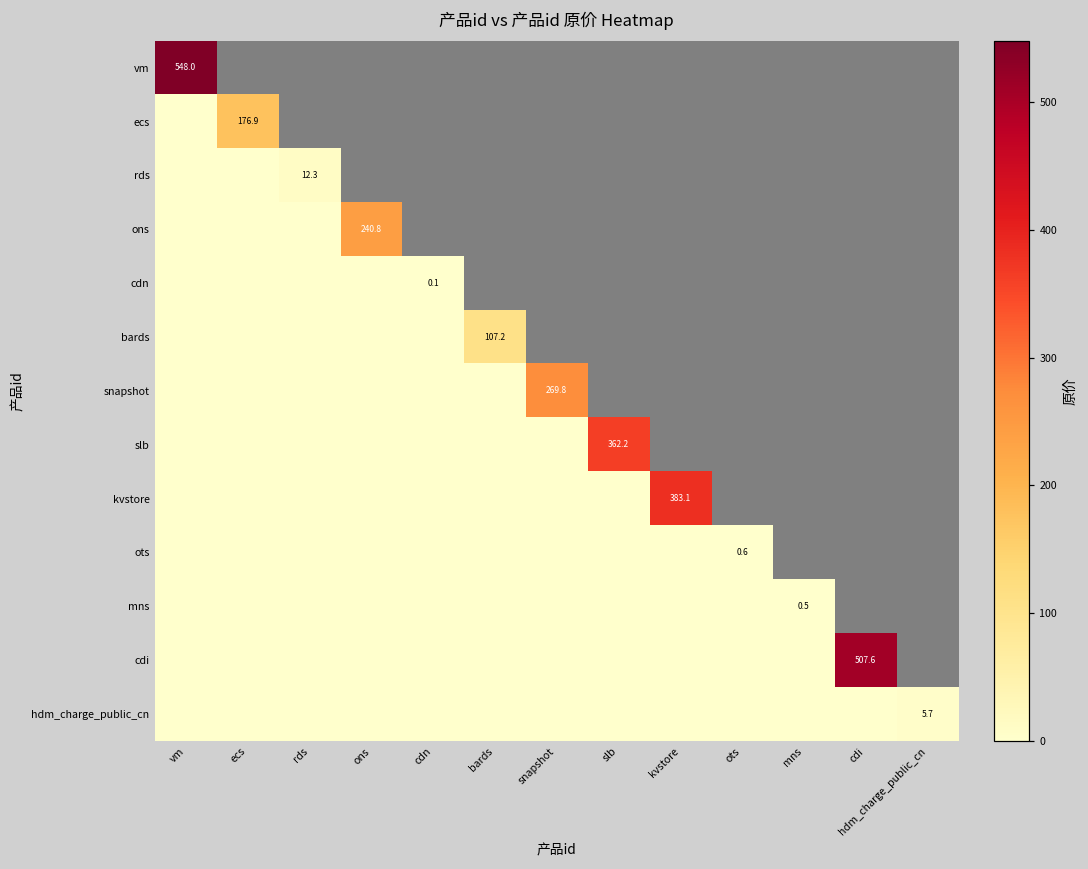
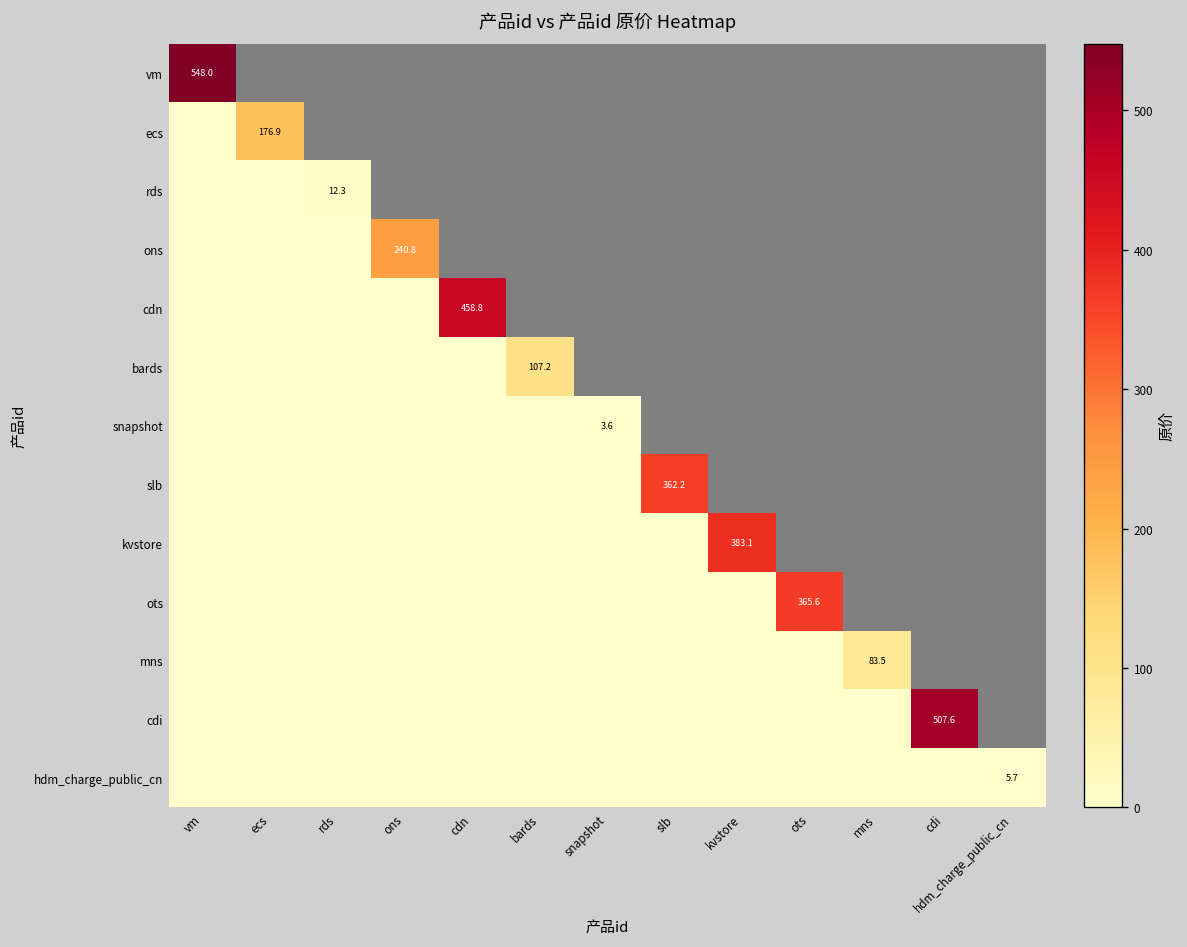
  {
    "vm": {
      "vm": 548.0
    },
    "ecs": {
      "ecs": 176.9
    },
    "rds": {
      "rds": 12.3
    },
    "ons": {
      "ons": 240.8
    },
    "cdn": {
-     "cdn": 0.1
+     "cdn": 458.8
    },
    "bards": {
      "bards": 107.2
    },
    "snapshot": {
-     "snapshot": 269.8
+     "snapshot": 3.6
    },
    "slb": {
      "slb": 362.2
    },
    "kvstore": {
      "kvstore": 383.1
    },
    "ots": {
-     "ots": 0.6
+     "ots": 365.6
    },
    "mns": {
-     "mns": 0.5
+     "mns": 83.5
    },
    "cdi": {
      "cdi": 507.6
    },
    "hdm_charge_public_cn": {
      "hdm_charge_public_cn": 5.7
    }
  }
